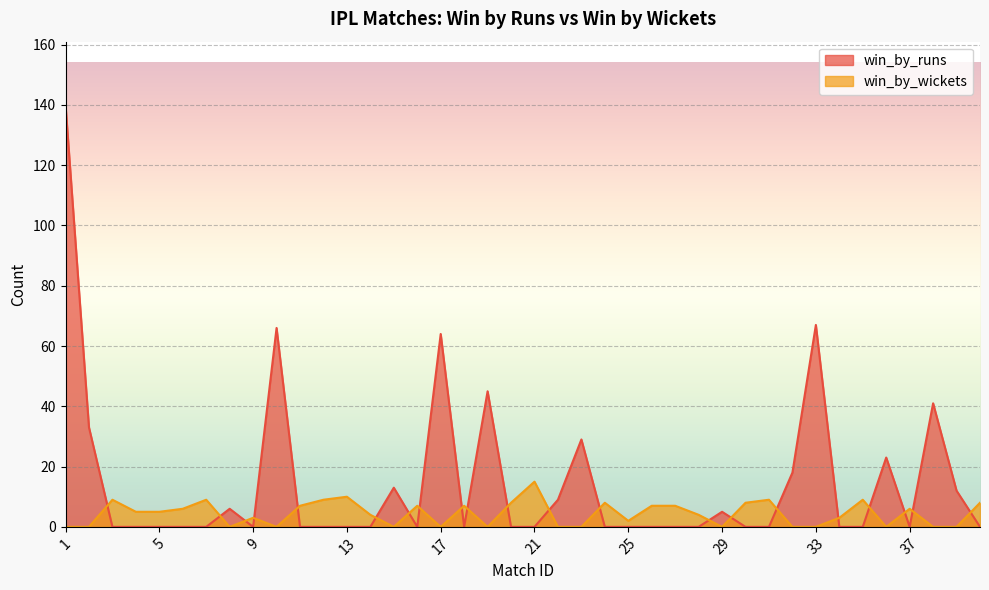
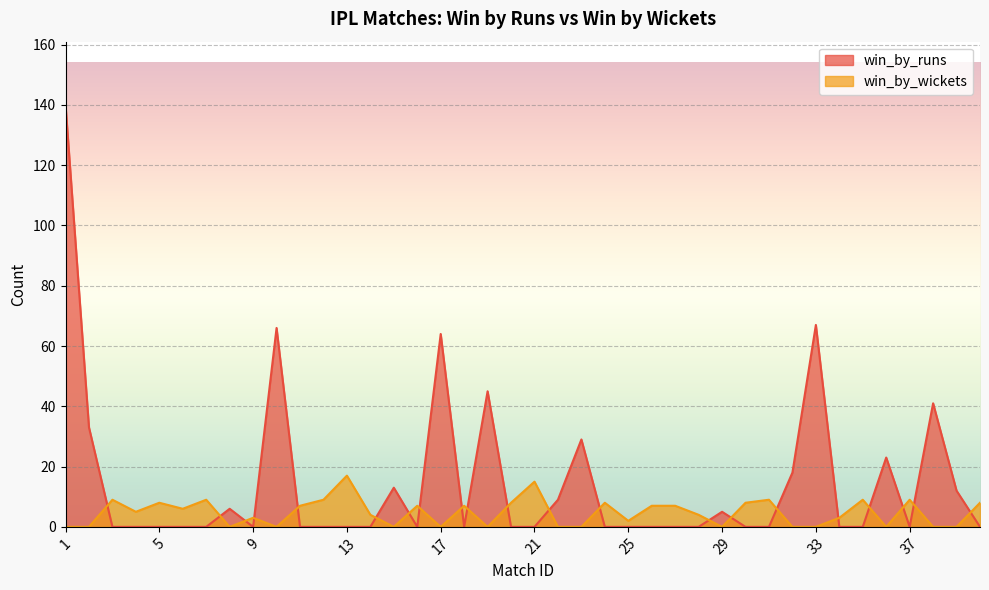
  {
    "win_by_runs": {
      "1": 140,
      "5": 0,
      "9": 0,
      "13": 0,
      "17": 64,
      "21": 0,
      "25": 0,
      "29": 5,
      "33": 67,
      "37": 0
    },
    "win_by_wickets": {
      "1": 0,
-     "5": 5,
+     "5": 8,
      "9": 3,
-     "13": 10,
+     "13": 17,
      "17": 0,
      "21": 15,
      "25": 2,
      "29": 0,
      "33": 0,
-     "37": 6
+     "37": 9
    }
  }
